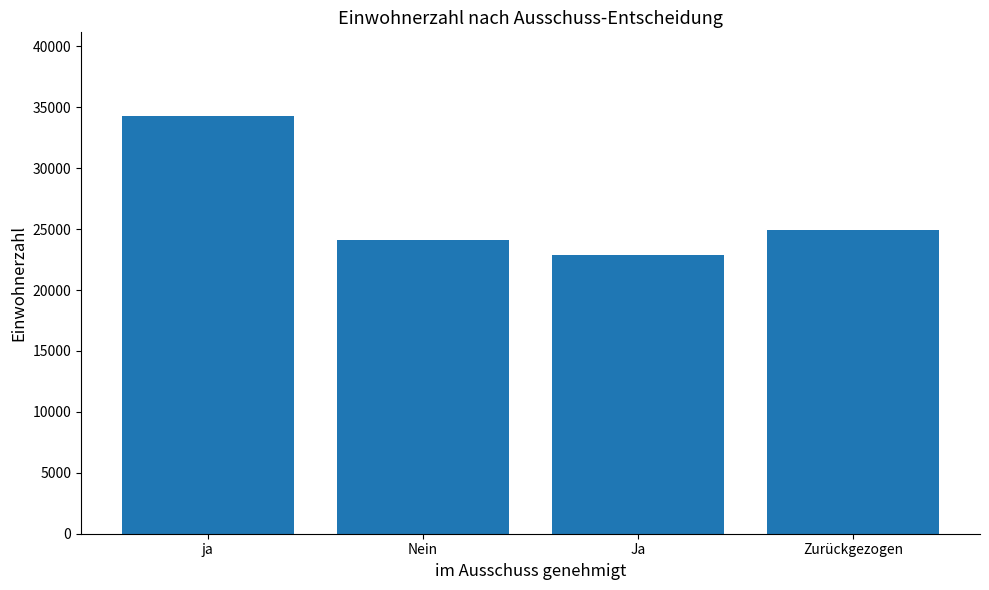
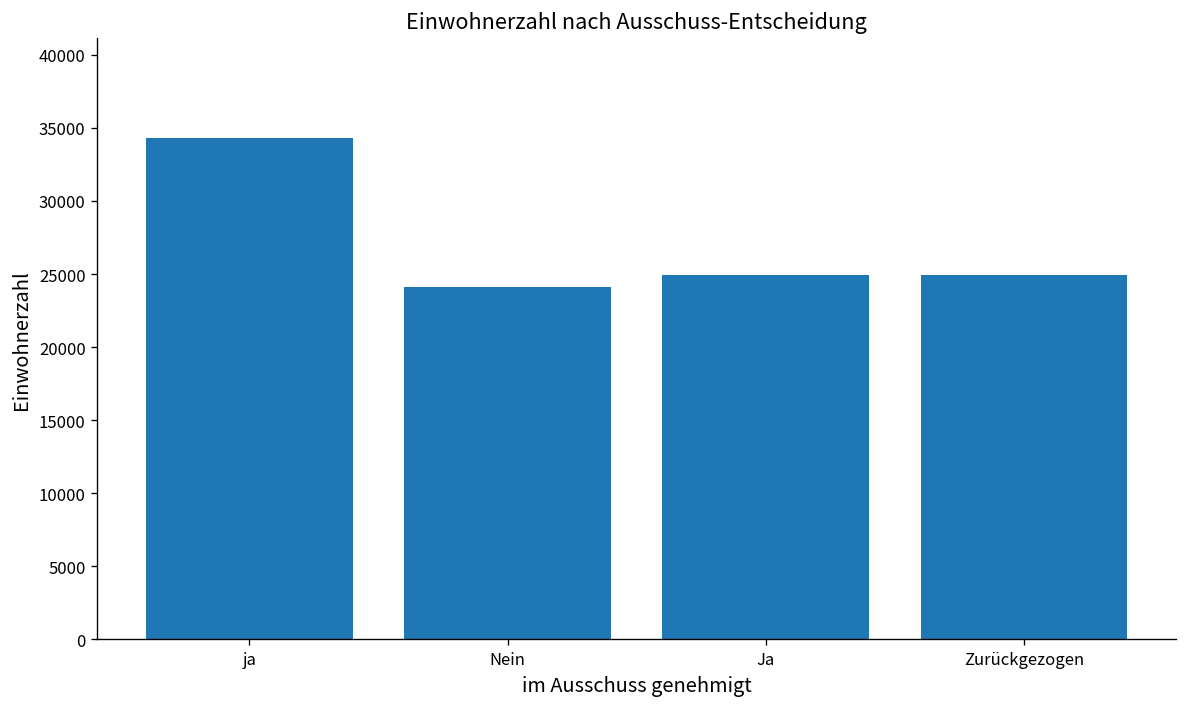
  {
    "ja": 34300,
    "Nein": 24100,
-   "Ja": 22900,
+   "Ja": 24900,
    "Zurückgezogen": 24900
  }
